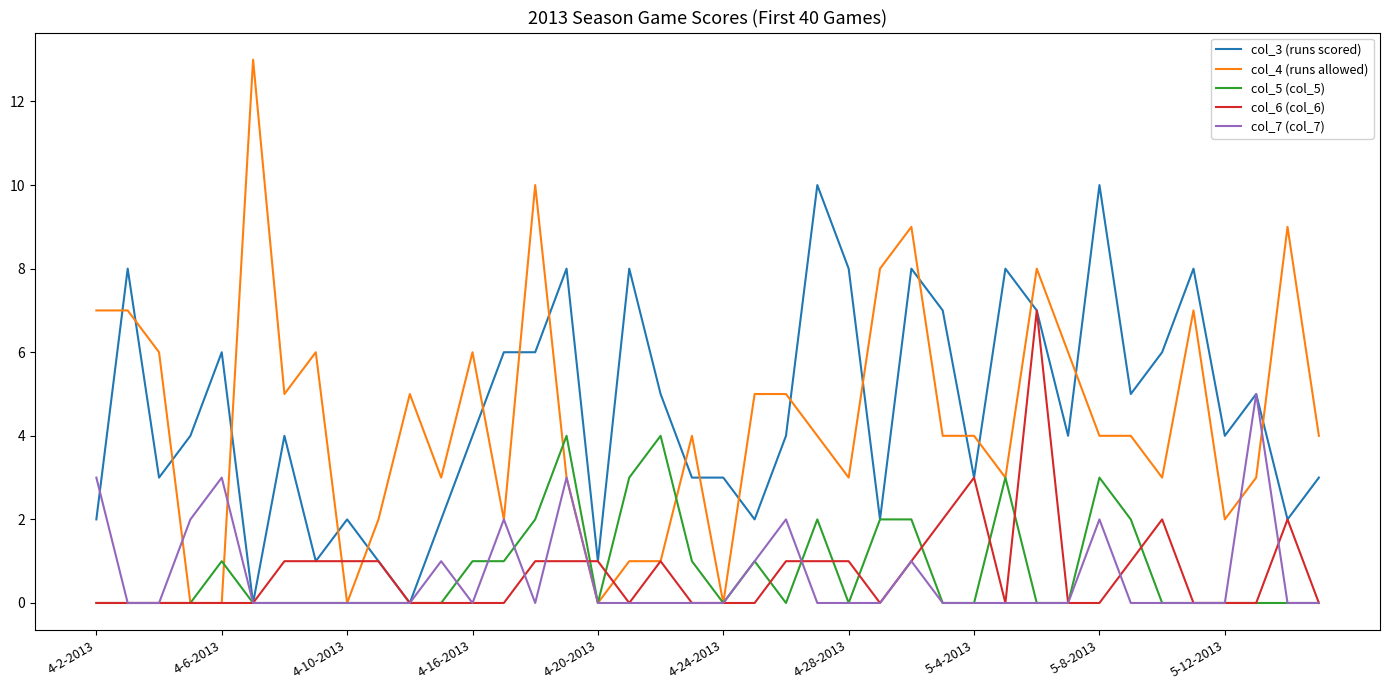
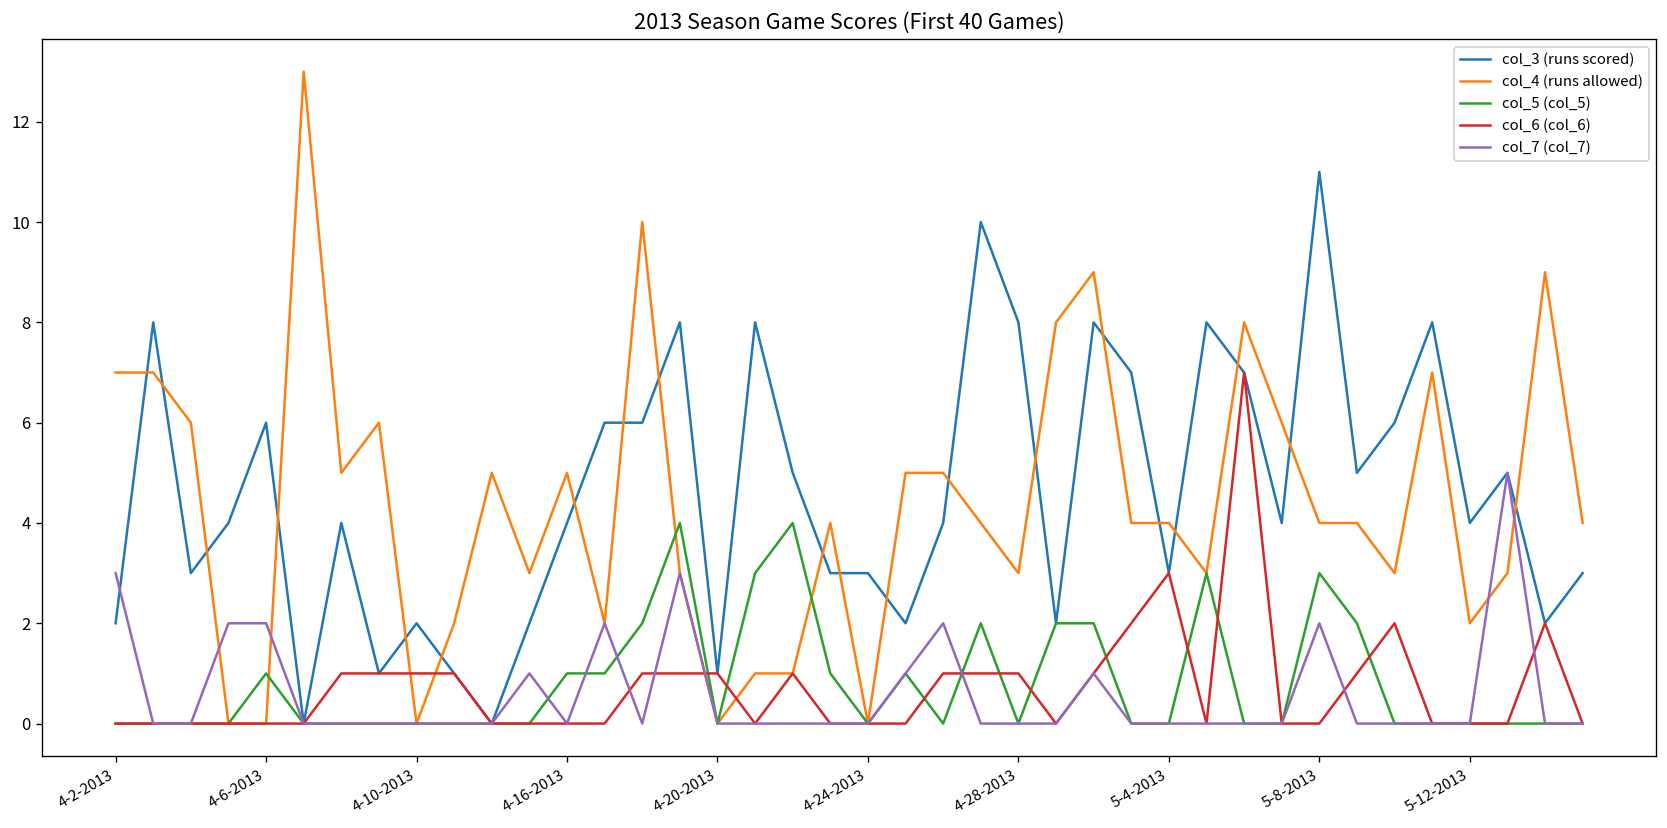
  {
    "col_3 (runs scored)": {
      "4-2-2013": 2,
      "4-6-2013": 6,
      "4-10-2013": 2,
      "4-16-2013": 4,
      "4-24-2013": 3,
      "4-28-2013": 8,
-     "5-8-2013": 10,
+     "5-8-2013": 11,
      "5-12-2013": 4
    },
    "col_4 (runs allowed)": {
      "4-2-2013": 7,
-     "4-16-2013": 6,
+     "4-16-2013": 5,
      "4-28-2013": 3,
      "5-4-2013": 4,
      "5-8-2013": 4,
      "5-12-2013": 2
    },
    "col_5 (col_5)": {
      "4-6-2013": 1,
      "4-16-2013": 1,
      "5-8-2013": 3
    },
    "col_6 (col_6)": {
      "4-10-2013": 1,
      "4-28-2013": 1,
      "5-8-2013": 0
    },
    "col_7 (col_7)": {
      "4-2-2013": 3,
-     "4-6-2013": 3,
+     "4-6-2013": 2,
      "5-8-2013": 2
    }
  }
